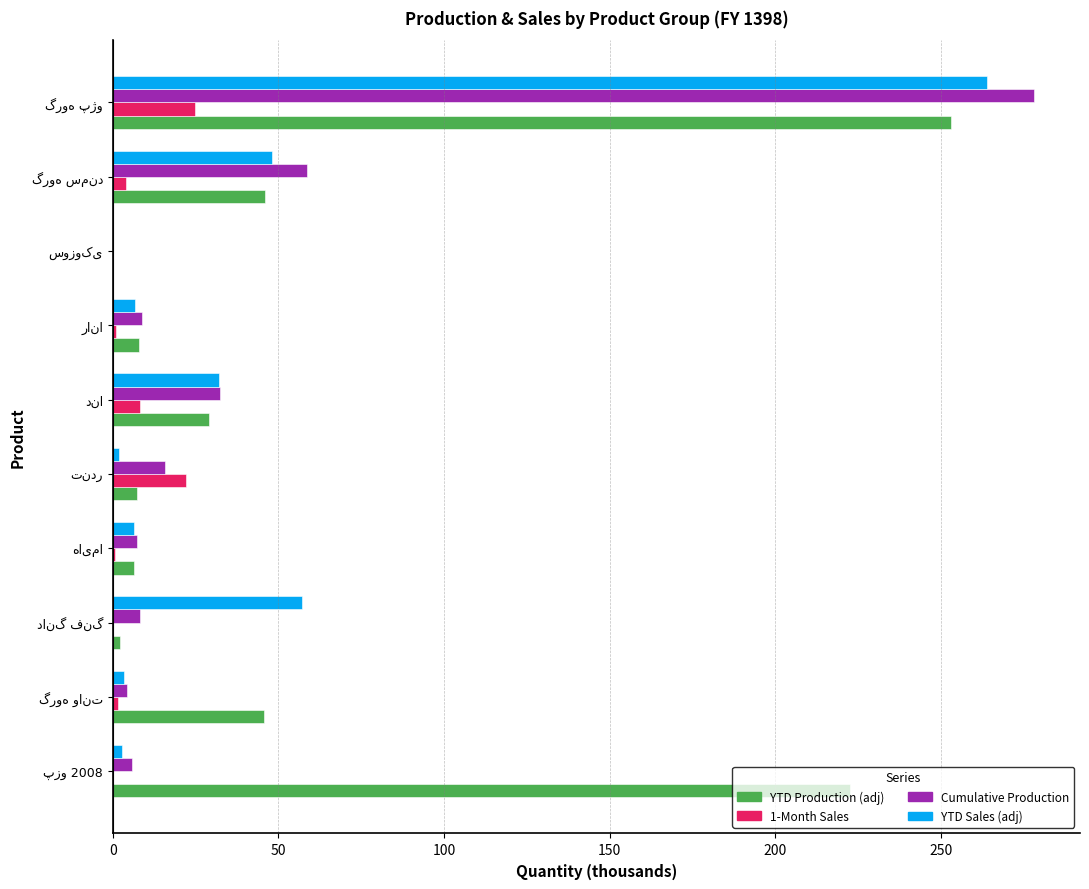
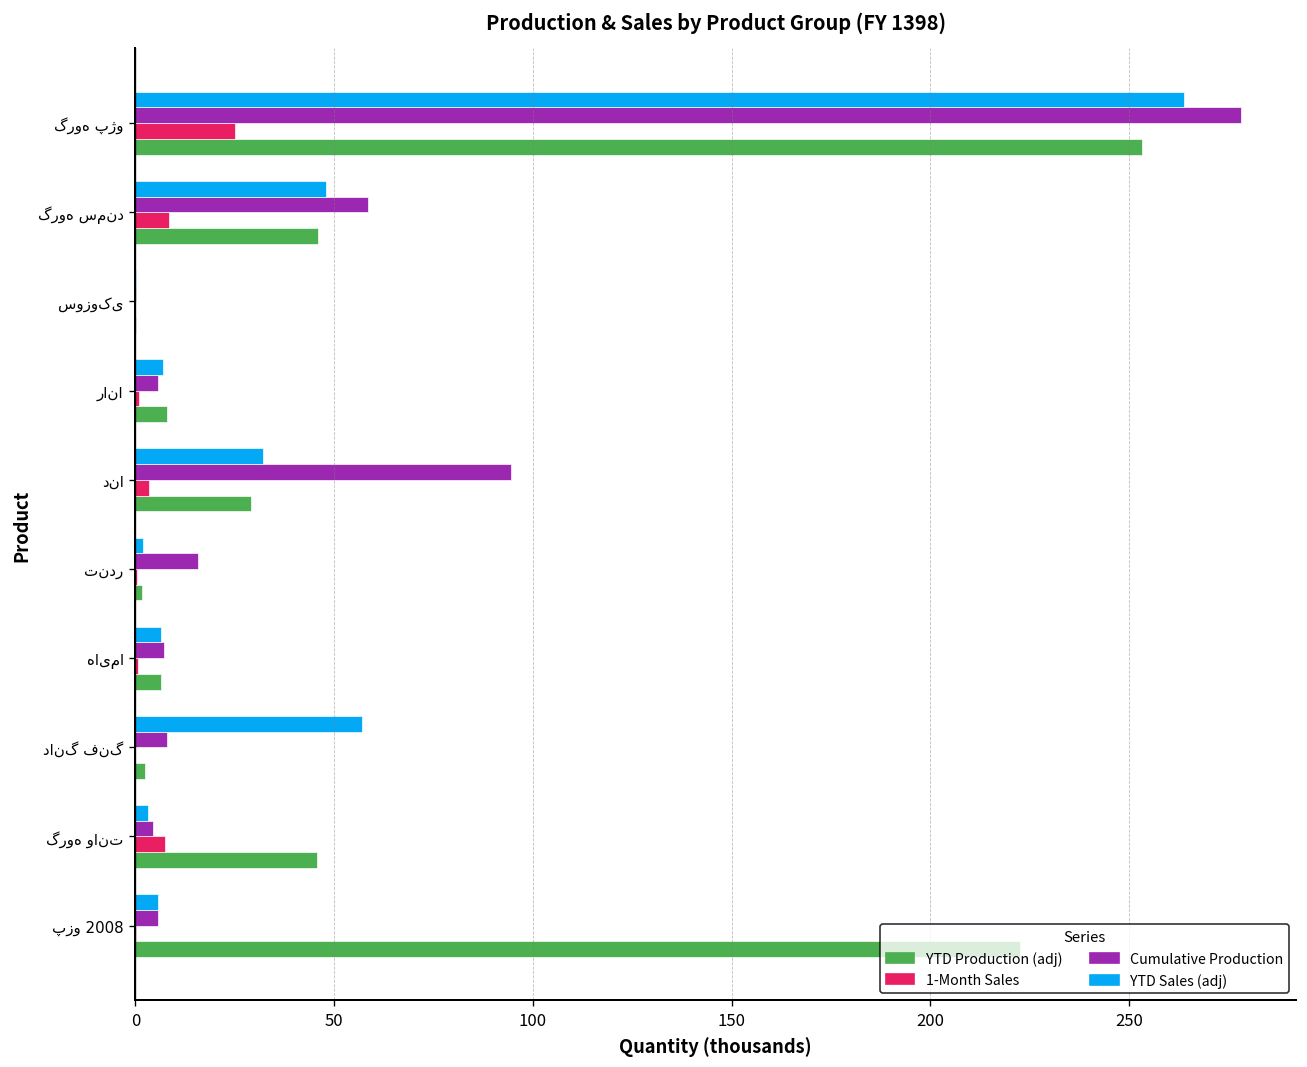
  {
    "YTD Production (adj)": {
      "گروه پژو": 253,
      "گروه سمند": 46,
      "رانا": 8,
      "دنا": 29,
-     "تندر": 7,
+     "تندر": 2,
      "هایما": 7,
      "دانگ فنگ": 2,
      "گروه وانت": 46
    },
    "1-Month Sales": {
      "گروه پژو": 25,
-     "گروه سمند": 4,
+     "گروه سمند": 9,
      "سوزوکی": 0,
      "رانا": 1,
-     "دنا": 8,
-     "تندر": 22,
-     "گروه وانت": 1
+     "دنا": 3,
+     "تندر": 0,
+     "گروه وانت": 7
    },
    "Cumulative Production": {
      "گروه پژو": 278,
      "گروه سمند": 59,
-     "رانا": 9,
-     "دنا": 32,
+     "رانا": 6,
+     "دنا": 95,
      "تندر": 16,
      "هایما": 7,
      "دانگ فنگ": 8,
      "گروه وانت": 4,
      "پزو 2008": 6
    },
    "YTD Sales (adj)": {
      "گروه پژو": 264,
      "گروه سمند": 48,
      "رانا": 7,
      "دنا": 32,
      "تندر": 2,
      "هایما": 7,
      "دانگ فنگ": 57,
      "گروه وانت": 3,
-     "پزو 2008": 3
+     "پزو 2008": 6
    }
  }
